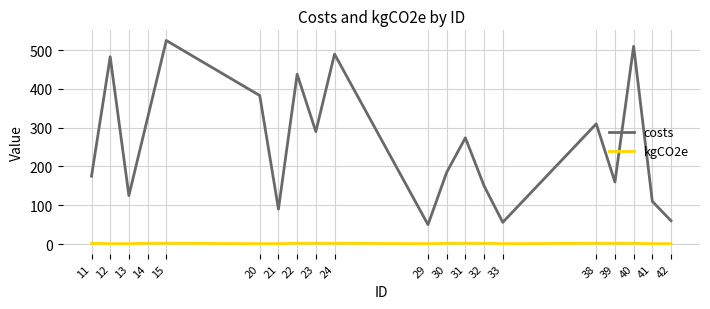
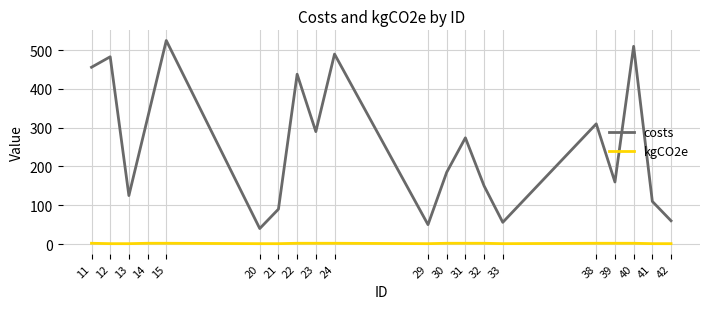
  {
    "costs": {
-     "11": 180,
+     "11": 460,
      "12": 480,
      "13": 130,
      "14": 330,
      "15": 530,
-     "20": 380,
+     "20": 40,
      "21": 90,
      "22": 440,
      "23": 290,
      "24": 490,
      "29": 50,
      "30": 190,
      "31": 270,
      "32": 150,
      "33": 60,
      "38": 310,
      "39": 160,
      "40": 510,
      "41": 110,
      "42": 60
    },
    "kgCO2e": {
      "11": 0,
      "12": 0,
      "13": 0,
      "14": 0,
      "15": 0,
      "20": 0,
      "21": 0,
      "22": 0,
      "23": 0,
      "24": 0,
      "29": 0,
      "30": 0,
      "31": 0,
      "32": 0,
      "33": 0,
      "38": 0,
      "39": 0,
      "40": 0,
      "41": 0,
      "42": 0
    }
  }
